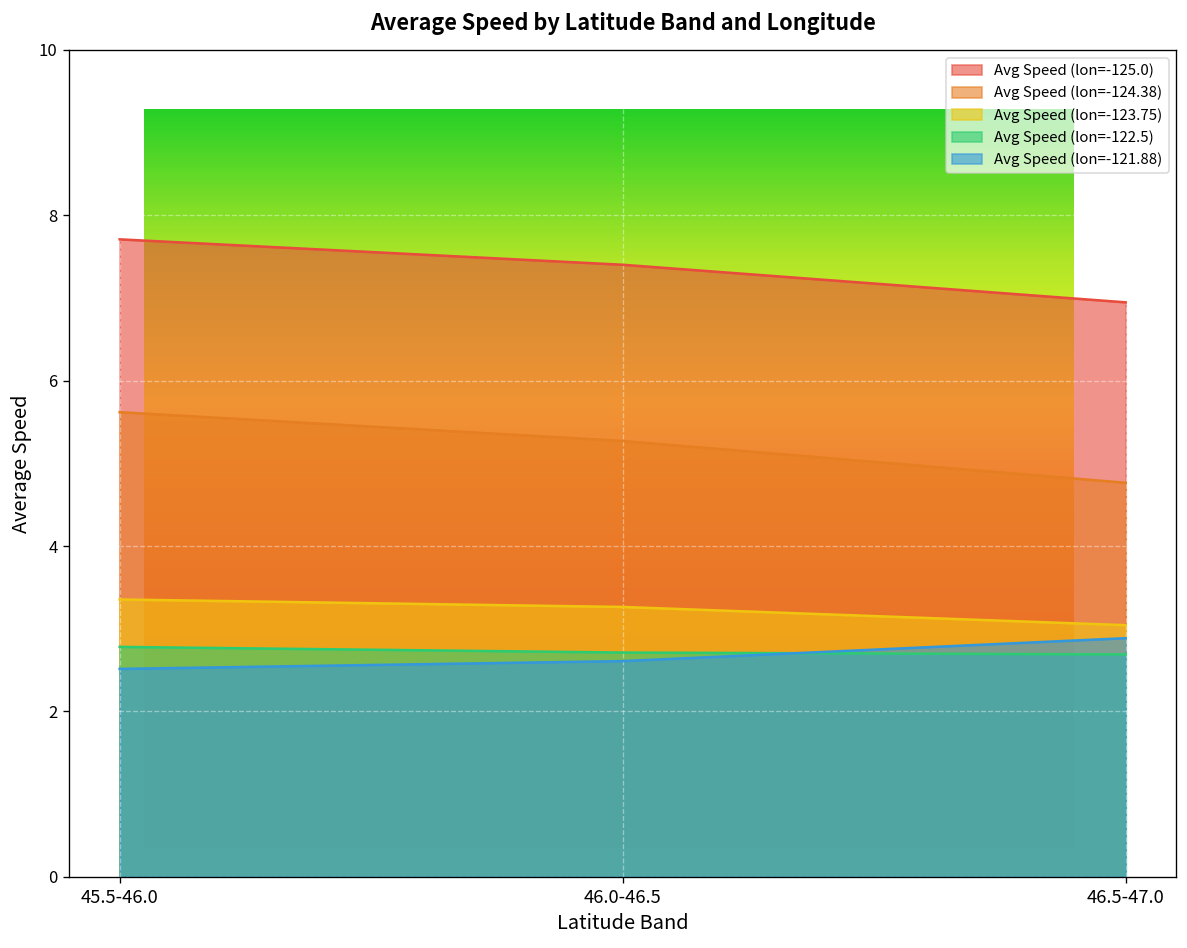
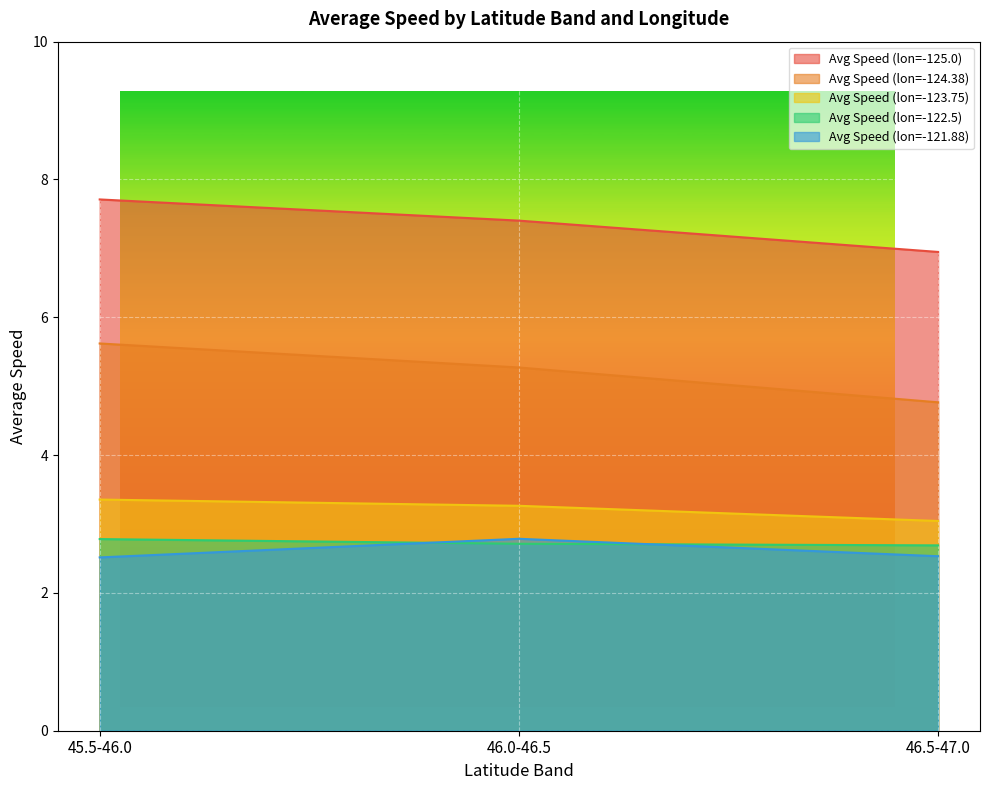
  {
    "Avg Speed (lon=-123.75)": {
      "45.5-46.0": 3.4,
      "46.0-46.5": 3.3,
      "46.5-47.0": 3.0
    },
    "Avg Speed (lon=-122.5)": {
      "45.5-46.0": 2.8,
      "46.0-46.5": 2.7,
      "46.5-47.0": 2.7
    },
    "Avg Speed (lon=-121.88)": {
      "45.5-46.0": 2.5,
-     "46.0-46.5": 2.6,
-     "46.5-47.0": 2.9
+     "46.0-46.5": 2.8,
+     "46.5-47.0": 2.5
    }
  }
